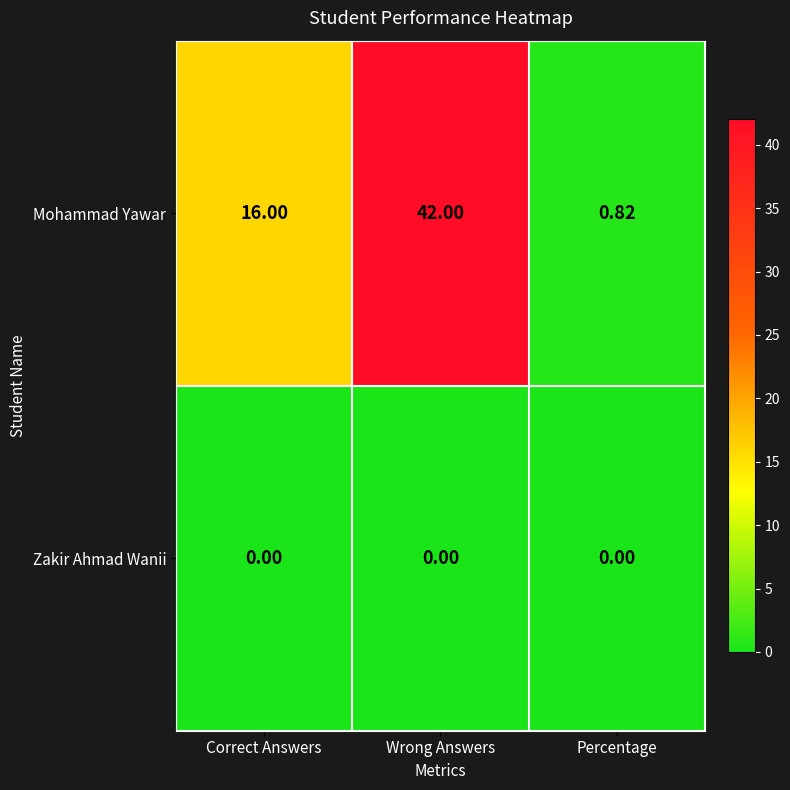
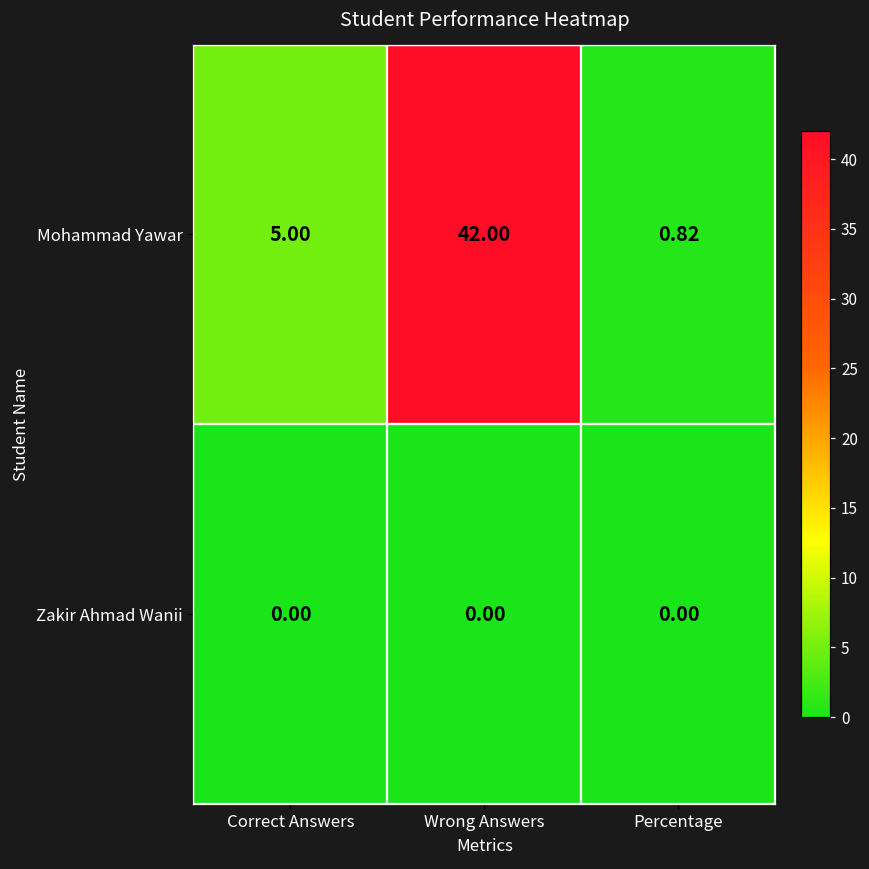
  {
    "Mohammad Yawar": {
-     "Correct Answers": 16.00,
+     "Correct Answers": 5.00,
      "Wrong Answers": 42.00,
      "Percentage": 0.82
    },
    "Zakir Ahmad Wanii": {
      "Correct Answers": 0.00,
      "Wrong Answers": 0.00,
      "Percentage": 0.00
    }
  }
